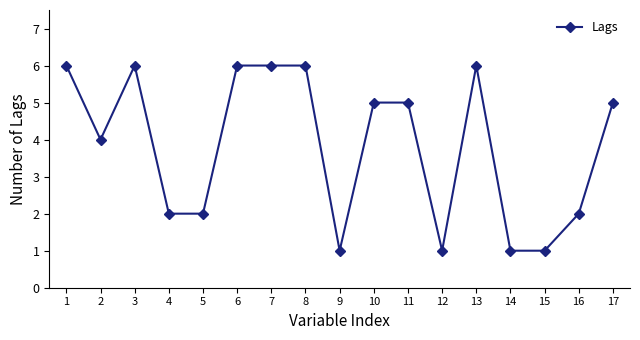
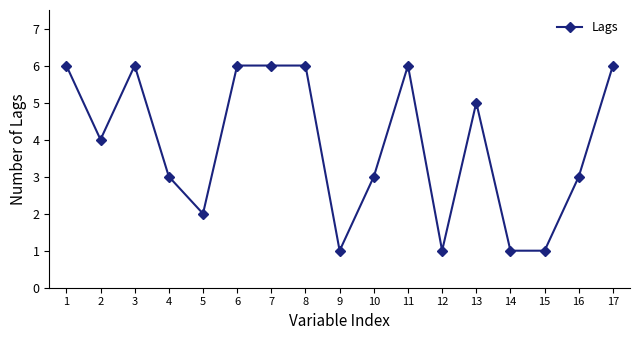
  {
    "1": 6,
    "2": 4,
    "3": 6,
-   "4": 2,
+   "4": 3,
    "5": 2,
    "6": 6,
    "7": 6,
    "8": 6,
    "9": 1,
-   "10": 5,
-   "11": 5,
+   "10": 3,
+   "11": 6,
    "12": 1,
-   "13": 6,
+   "13": 5,
    "14": 1,
    "15": 1,
-   "16": 2,
-   "17": 5
+   "16": 3,
+   "17": 6
  }
